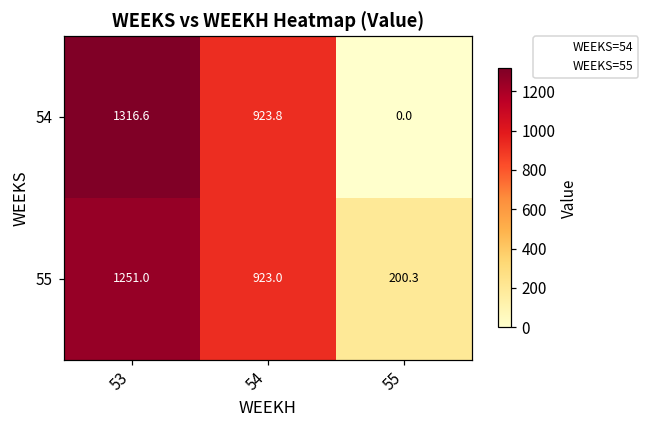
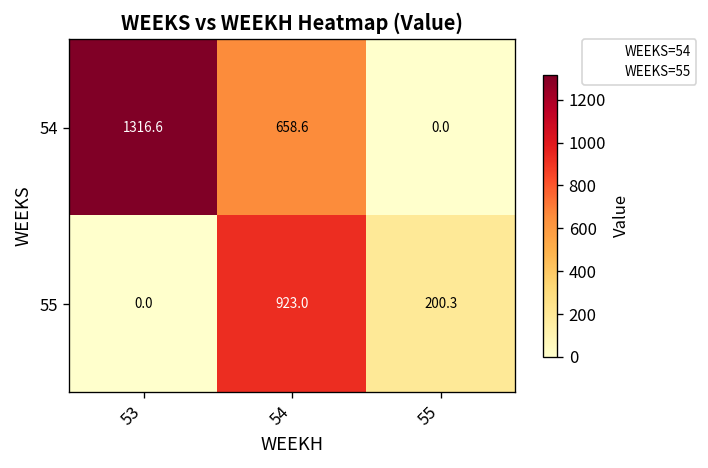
  {
    "54": {
      "53": 1316.6,
-     "54": 923.8,
+     "54": 658.6,
      "55": 0.0
    },
    "55": {
-     "53": 1251.0,
+     "53": 0.0,
      "54": 923.0,
      "55": 200.3
    }
  }
